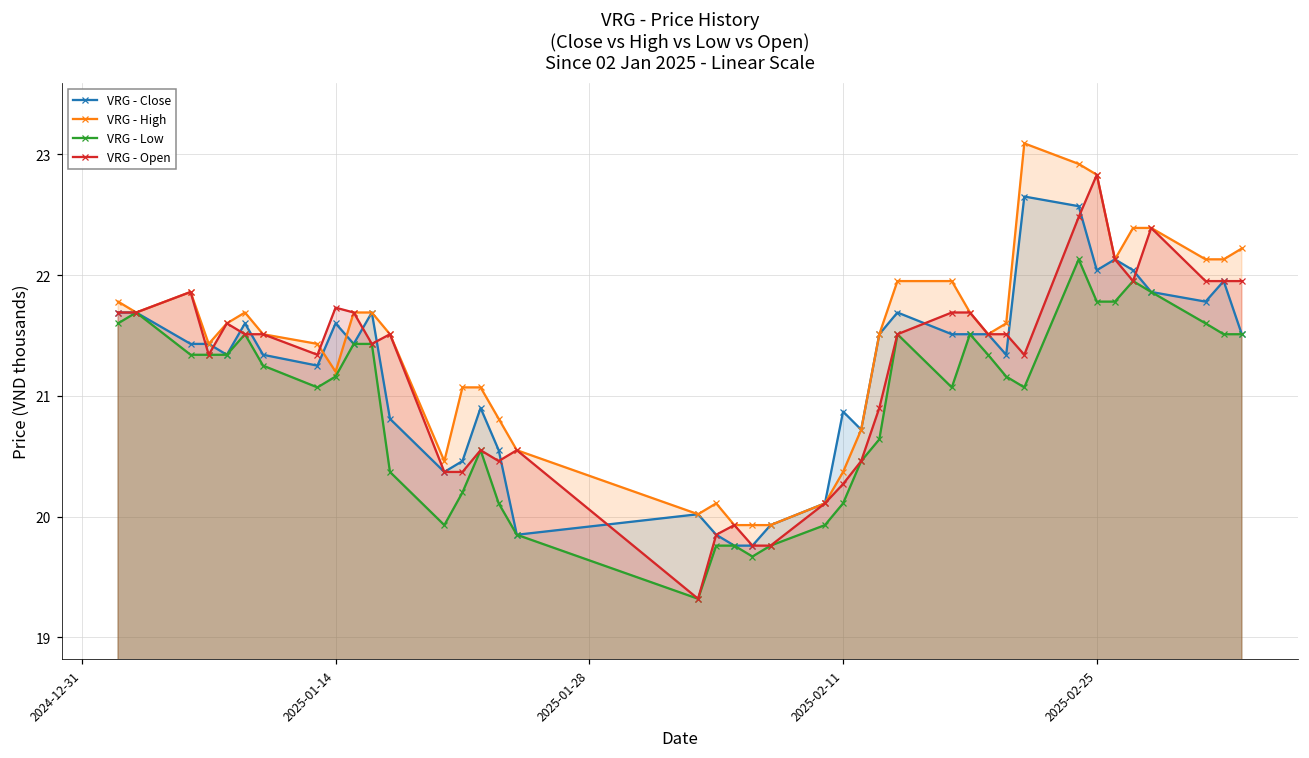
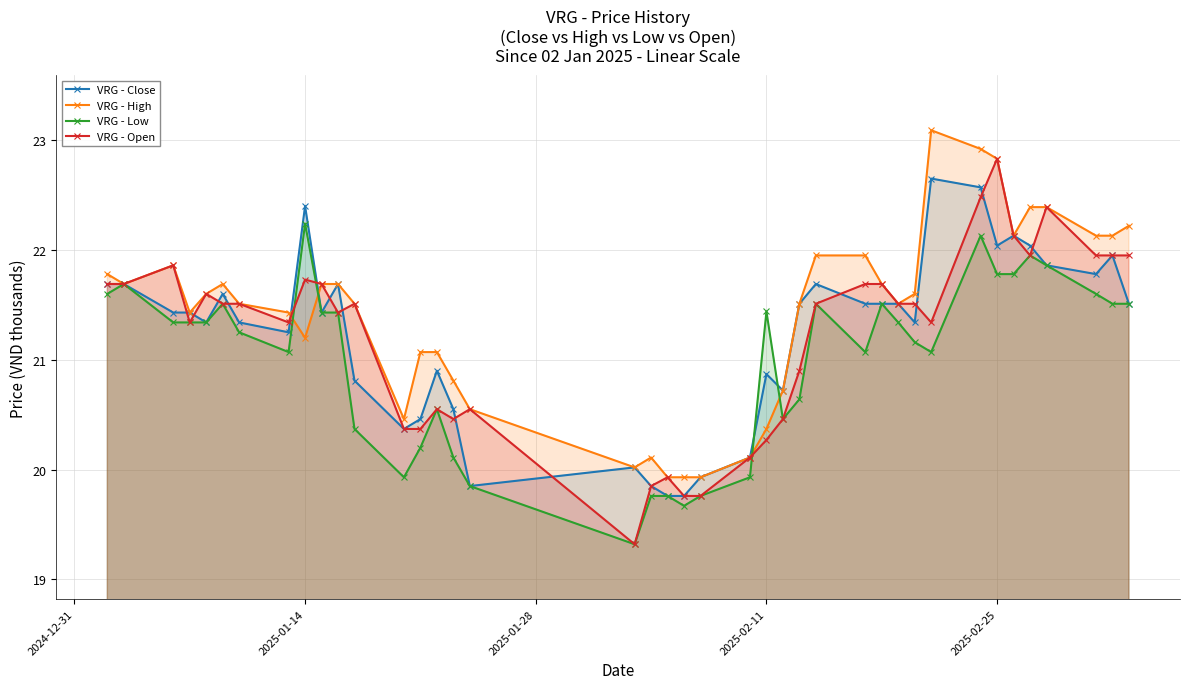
  {
    "VRG - Close": {
-     "2025-01-14": 21.6,
+     "2025-01-14": 22.4,
      "2025-02-11": 20.87,
      "2025-02-25": 22.04
    },
    "VRG - High": {
      "2025-01-14": 21.20,
      "2025-02-11": 20.37
    },
    "VRG - Low": {
-     "2025-01-14": 21.16,
-     "2025-02-11": 20.11,
+     "2025-01-14": 22.24,
+     "2025-02-11": 21.44,
      "2025-02-25": 21.78
    },
    "VRG - Open": {
      "2025-01-14": 21.73,
      "2025-02-11": 20.27
    }
  }
